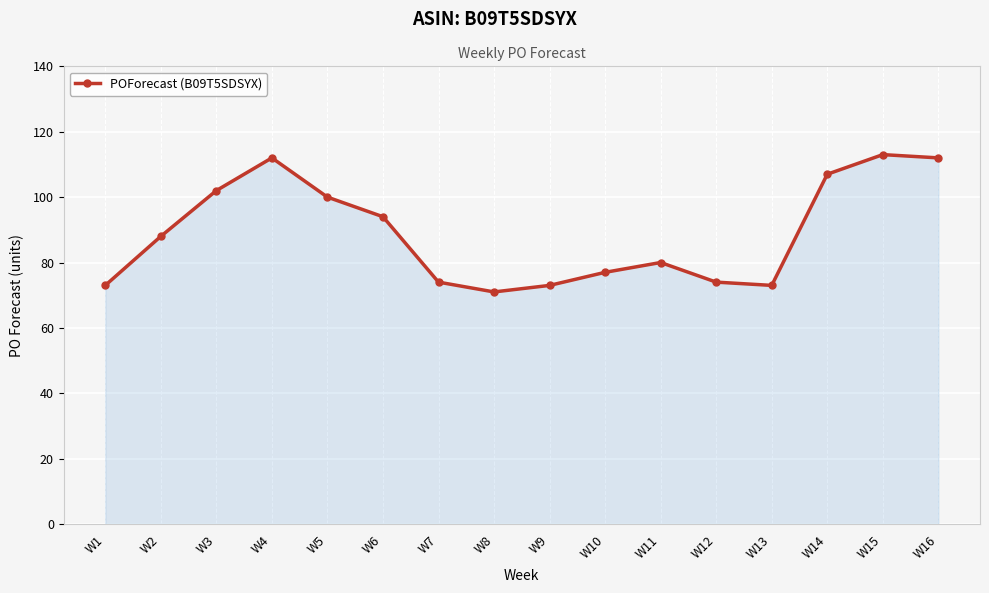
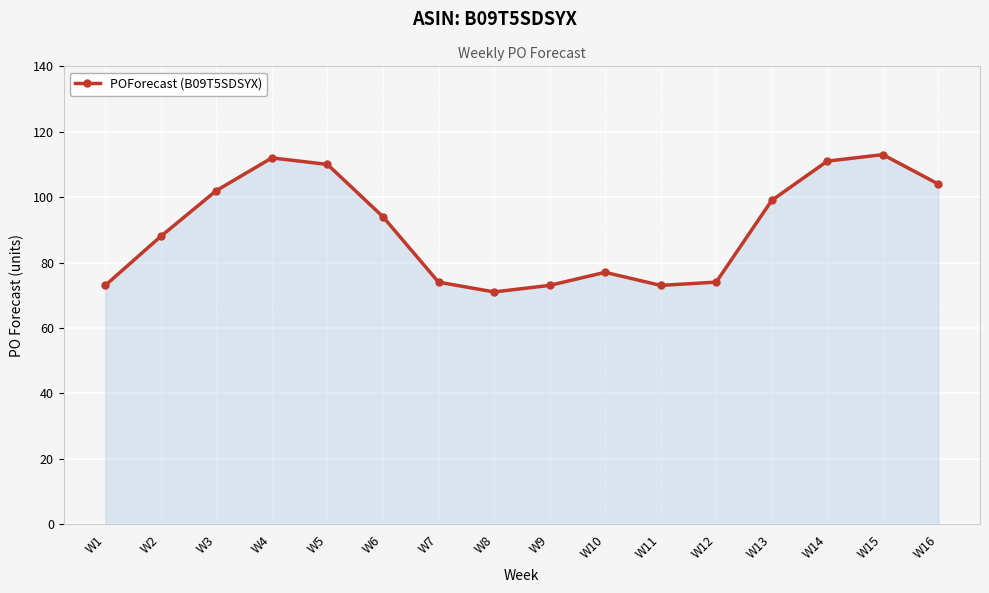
  {
    "W1": 73,
    "W2": 88,
    "W3": 102,
    "W4": 112,
-   "W5": 100,
+   "W5": 110,
    "W6": 94,
    "W7": 74,
    "W8": 71,
    "W9": 73,
    "W10": 77,
-   "W11": 80,
+   "W11": 73,
    "W12": 74,
-   "W13": 73,
-   "W14": 107,
+   "W13": 99,
+   "W14": 111,
    "W15": 113,
-   "W16": 112
+   "W16": 104
  }
